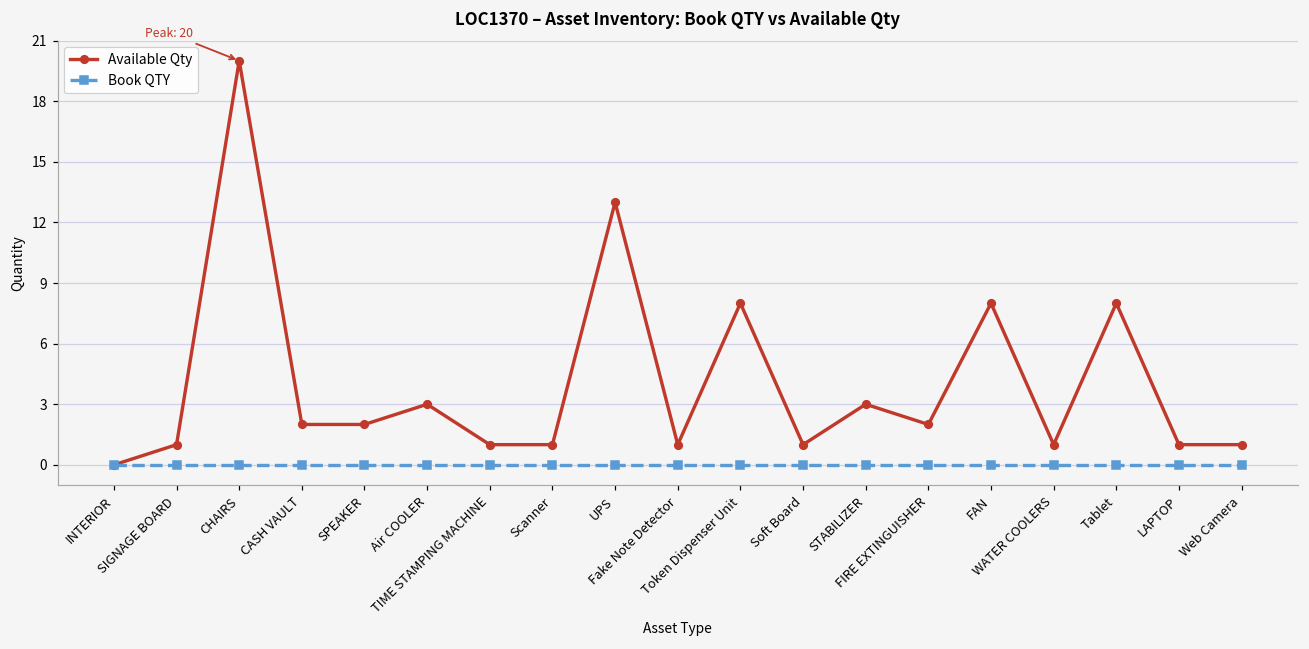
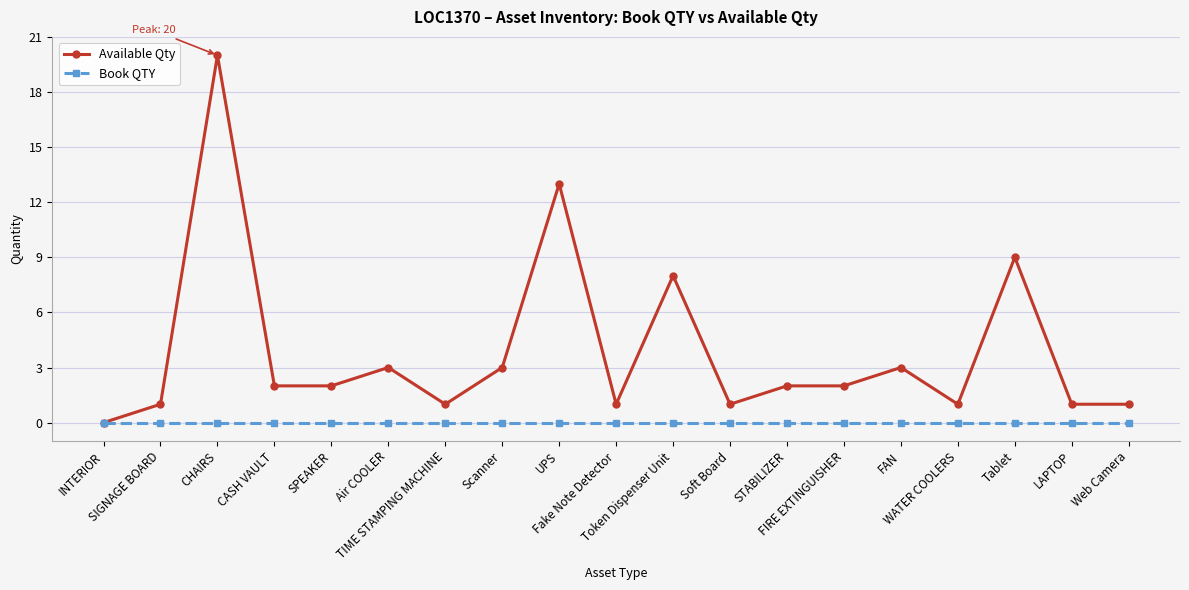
  {
    "Available Qty": {
      "SIGNAGE BOARD": 1,
      "CASH VAULT": 2,
      "SPEAKER": 2,
      "Air COOLER": 3,
      "TIME STAMPING MACHINE": 1,
-     "Scanner": 1,
+     "Scanner": 3,
      "UPS": 13,
      "Fake Note Detector": 1,
      "Token Dispenser Unit": 8,
      "Soft Board": 1,
-     "STABILIZER": 3,
+     "STABILIZER": 2,
      "FIRE EXTINGUISHER": 2,
-     "FAN": 8,
+     "FAN": 3,
      "WATER COOLERS": 1,
-     "Tablet": 8,
+     "Tablet": 9,
      "LAPTOP": 1,
      "Web Camera": 1
    },
    "Book QTY": {
      "SIGNAGE BOARD": 0,
      "CHAIRS": 0,
      "CASH VAULT": 0,
      "SPEAKER": 0,
      "Air COOLER": 0,
      "TIME STAMPING MACHINE": 0,
      "Scanner": 0,
      "UPS": 0,
      "Fake Note Detector": 0,
      "Token Dispenser Unit": 0,
      "Soft Board": 0,
      "STABILIZER": 0,
      "FIRE EXTINGUISHER": 0,
      "FAN": 0,
      "WATER COOLERS": 0,
      "Tablet": 0,
      "LAPTOP": 0,
      "Web Camera": 0
    }
  }
